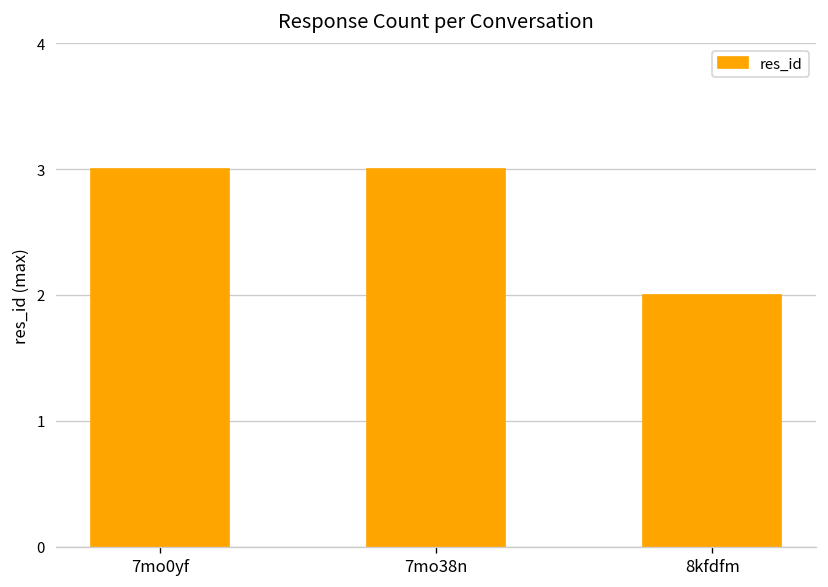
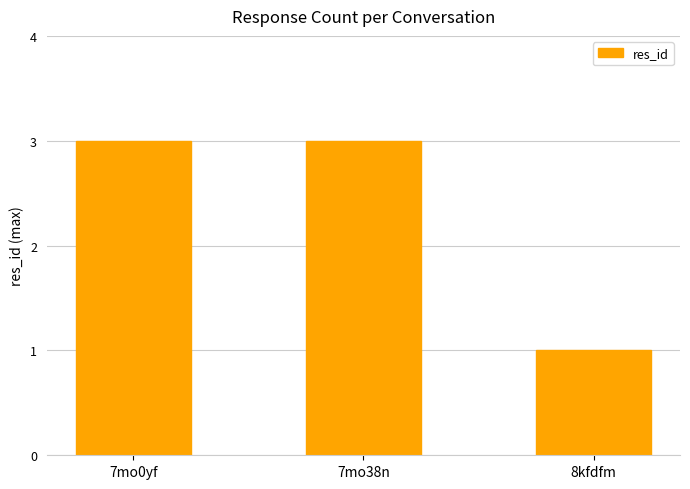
  {
    "7mo0yf": 3,
    "7mo38n": 3,
-   "8kfdfm": 2
+   "8kfdfm": 1
  }
